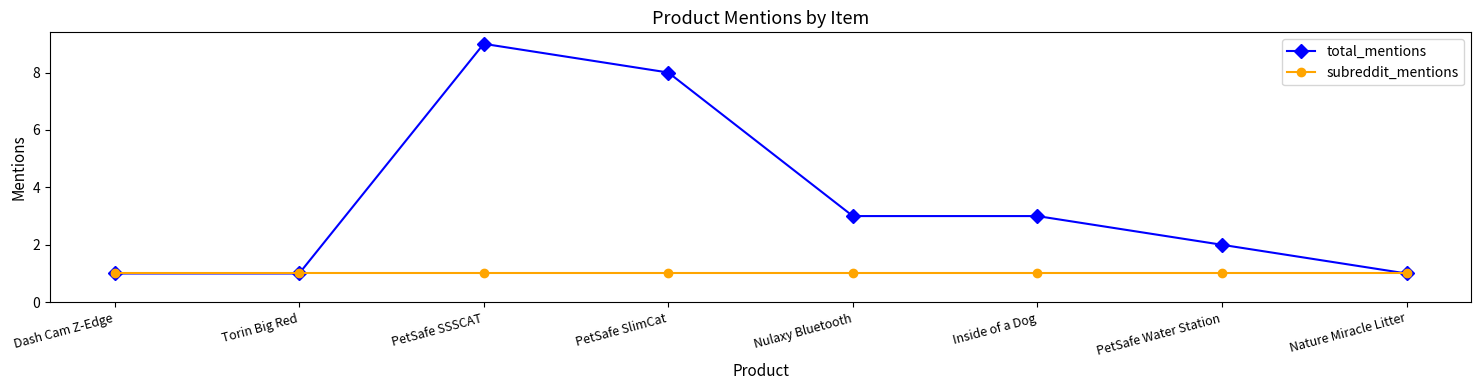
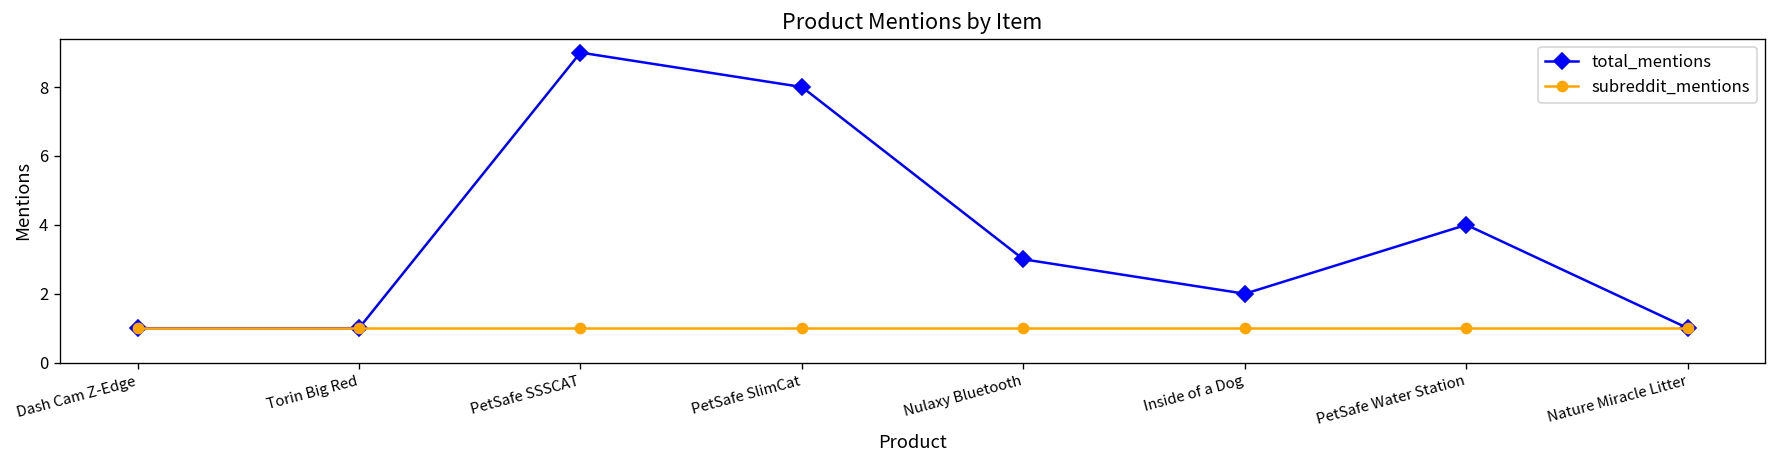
  {
    "total_mentions": {
      "PetSafe SSSCAT": 9,
      "PetSafe SlimCat": 8,
      "Nulaxy Bluetooth": 3,
-     "Inside of a Dog": 3,
-     "PetSafe Water Station": 2
+     "Inside of a Dog": 2,
+     "PetSafe Water Station": 4
    },
    "subreddit_mentions": {
      "PetSafe SSSCAT": 1,
      "PetSafe SlimCat": 1,
      "Nulaxy Bluetooth": 1,
      "Inside of a Dog": 1,
      "PetSafe Water Station": 1
    }
  }
